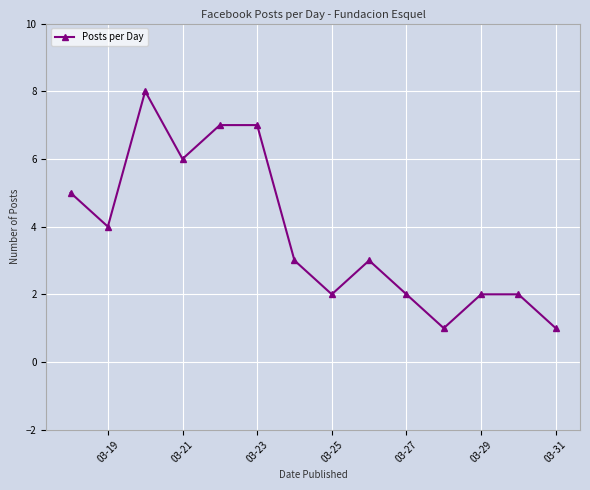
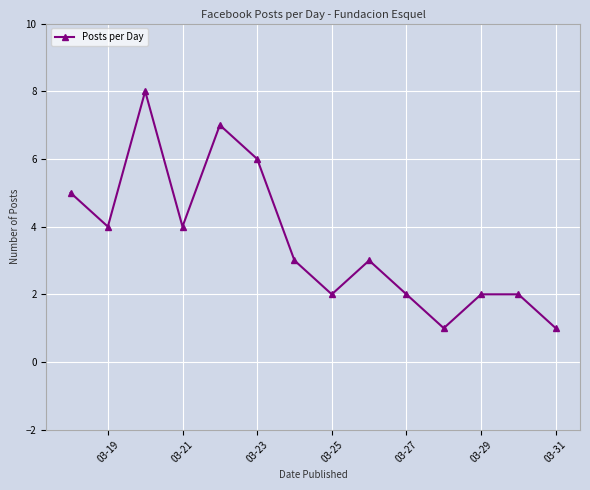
  {
    "03-19": 4,
-   "03-21": 6,
-   "03-23": 7,
+   "03-21": 4,
+   "03-23": 6,
    "03-25": 2,
    "03-27": 2,
    "03-29": 2,
    "03-31": 1
  }
